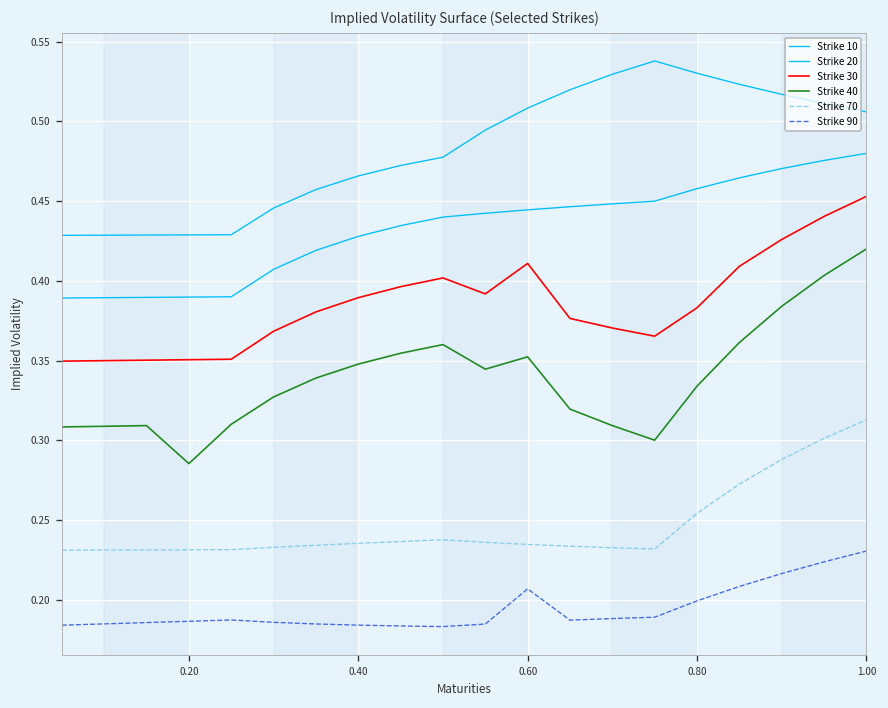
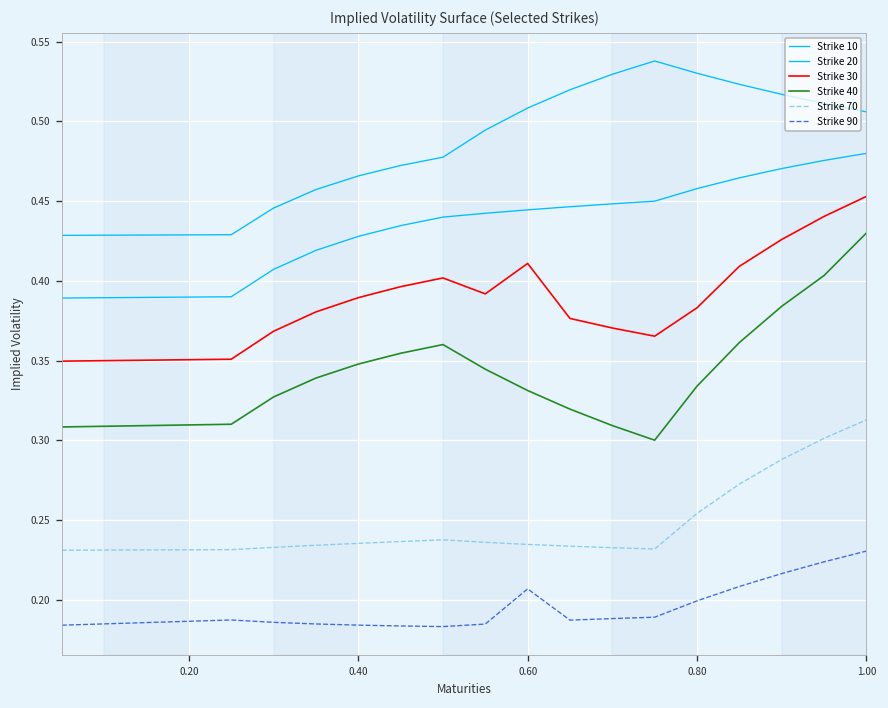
  {
    "Strike 30": {
      "0.20": 0.351,
      "0.40": 0.389,
      "0.60": 0.411,
      "0.80": 0.383,
      "1.00": 0.453
    },
    "Strike 40": {
-     "0.20": 0.285,
+     "0.20": 0.310,
      "0.40": 0.348,
-     "0.60": 0.352,
+     "0.60": 0.331,
      "0.80": 0.334,
-     "1.00": 0.42
+     "1.00": 0.43
    },
    "Strike 70": {
      "0.20": 0.231,
      "0.40": 0.235,
      "0.60": 0.235,
      "0.80": 0.254,
      "1.00": 0.313
    },
    "Strike 90": {
      "0.20": 0.186,
      "0.40": 0.184,
      "0.60": 0.207,
      "0.80": 0.199,
      "1.00": 0.230
    }
  }
